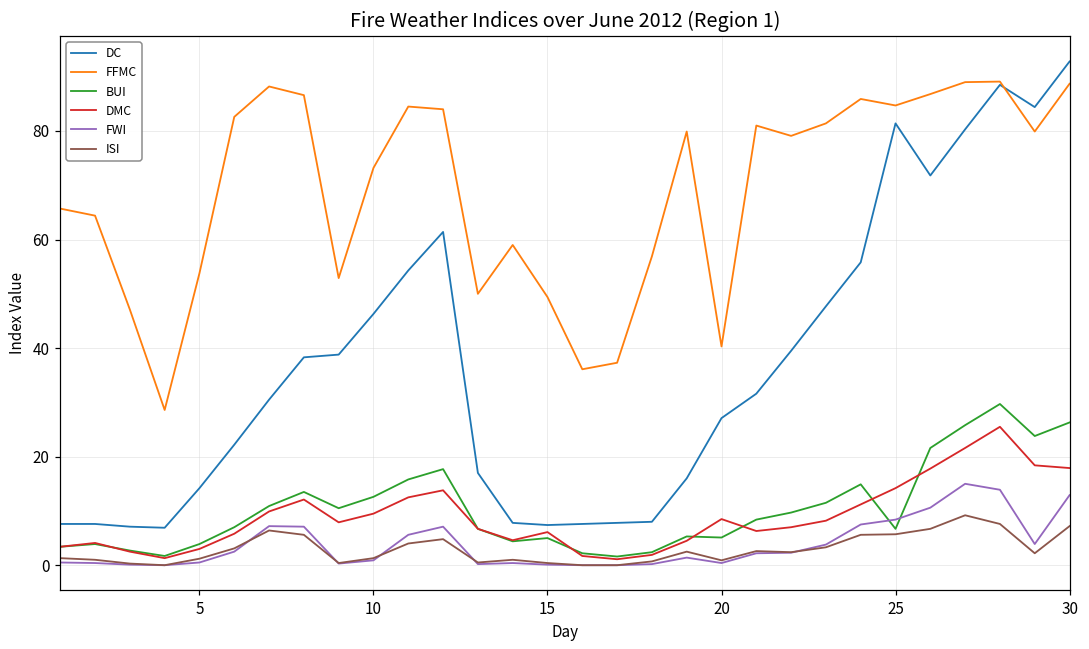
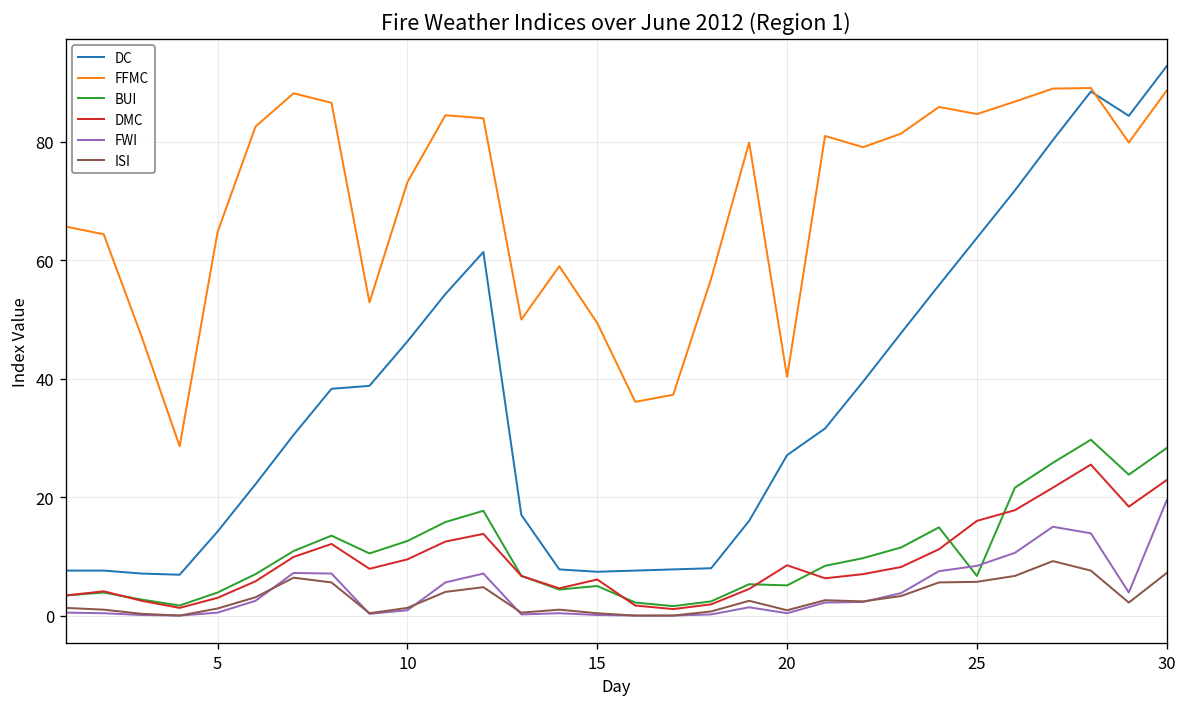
  {
    "DC": {
      "5": 14,
      "10": 46,
      "15": 7,
      "20": 27,
-     "25": 81,
+     "25": 64,
      "30": 93
    },
    "FFMC": {
-     "5": 54,
+     "5": 65,
      "10": 73,
      "15": 49,
      "20": 40,
      "25": 85,
      "30": 89
    },
    "BUI": {
      "5": 4,
      "10": 13,
      "15": 5,
      "20": 5,
      "25": 7,
-     "30": 26
+     "30": 28
    },
    "DMC": {
      "5": 3,
      "10": 10,
      "15": 6,
      "20": 9,
-     "25": 14,
-     "30": 18
+     "25": 16,
+     "30": 23
    },
    "FWI": {
      "5": 1,
      "25": 8,
-     "30": 13
+     "30": 20
    },
    "ISI": {
      "5": 1,
      "25": 6,
      "30": 7
    }
  }
